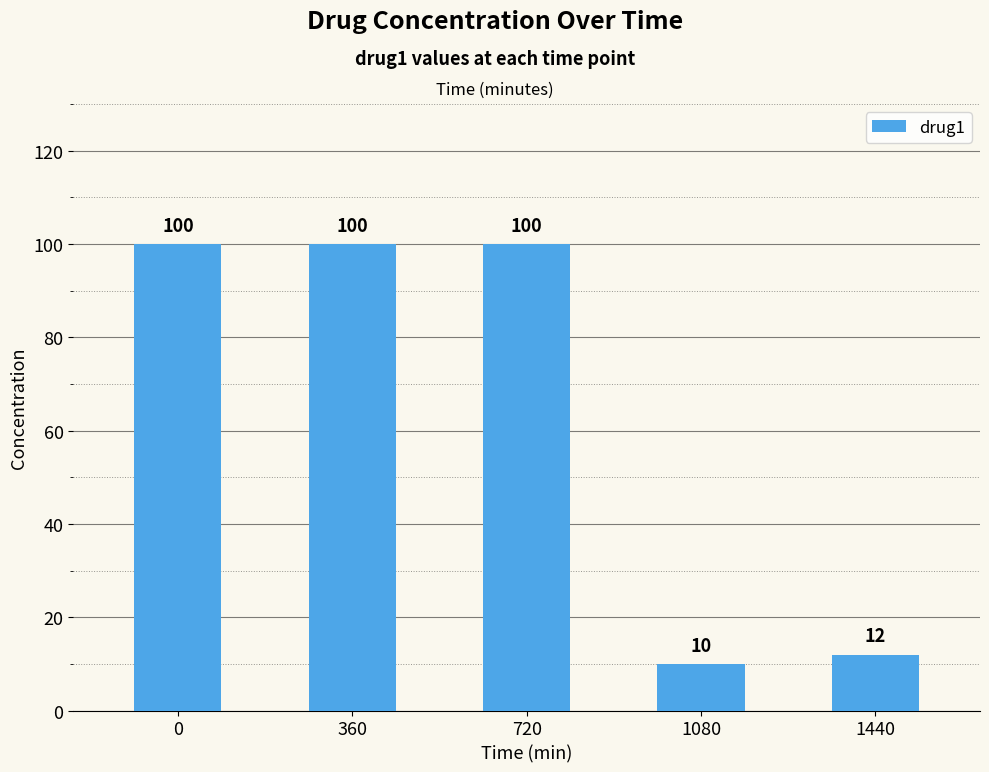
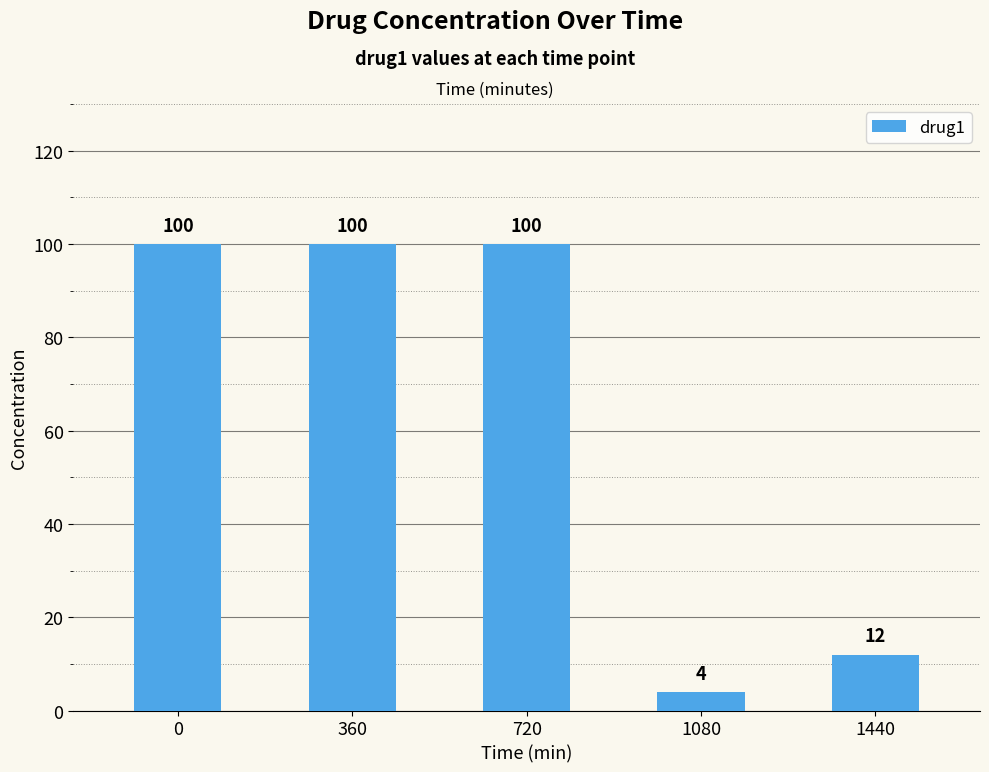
  {
    "0": 100,
    "360": 100,
    "720": 100,
-   "1080": 10,
+   "1080": 4,
    "1440": 12
  }
